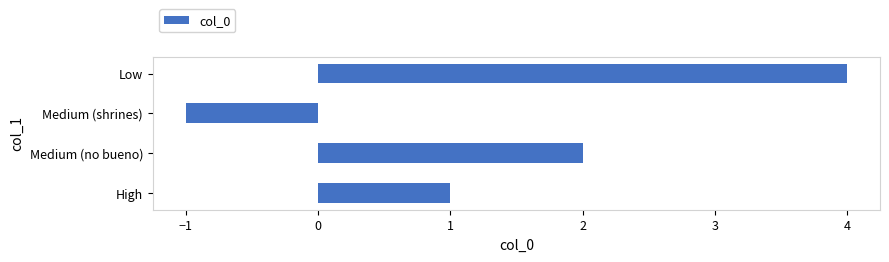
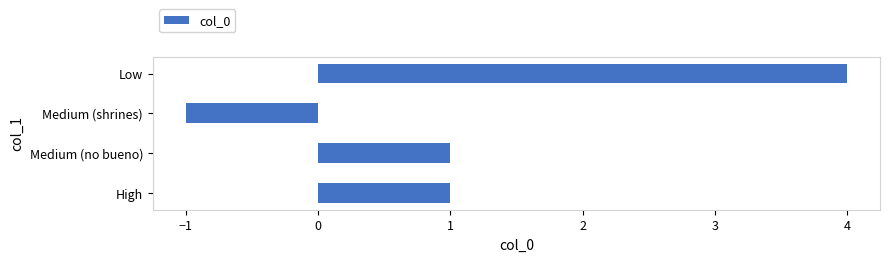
  {
    "Low": 4,
    "Medium (shrines)": -1,
-   "Medium (no bueno)": 2,
+   "Medium (no bueno)": 1,
    "High": 1
  }
